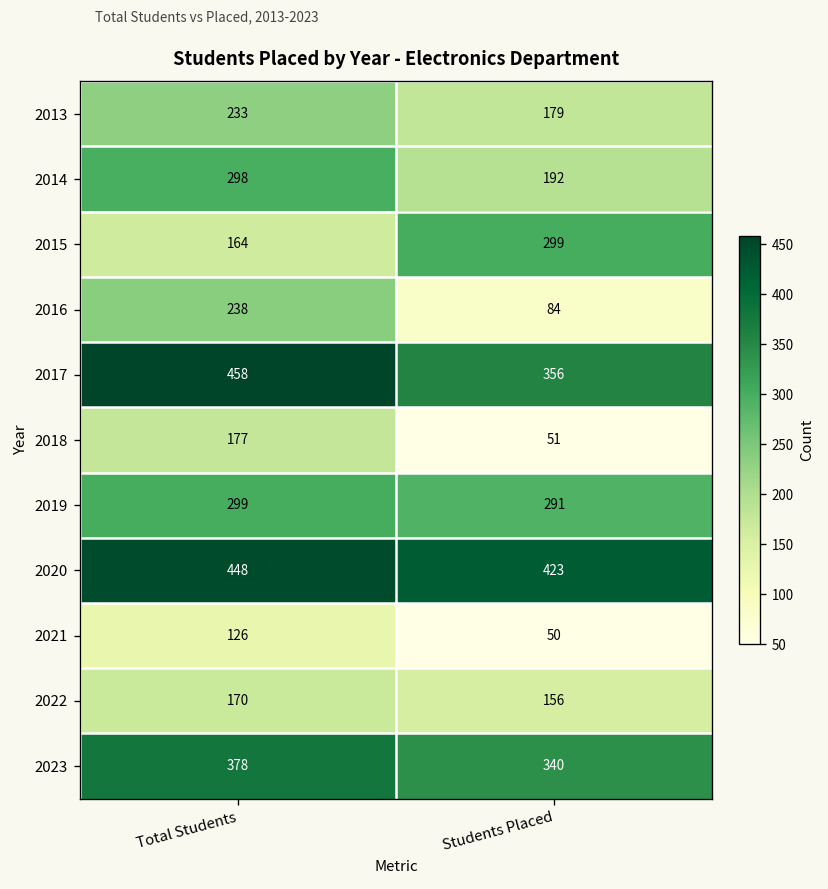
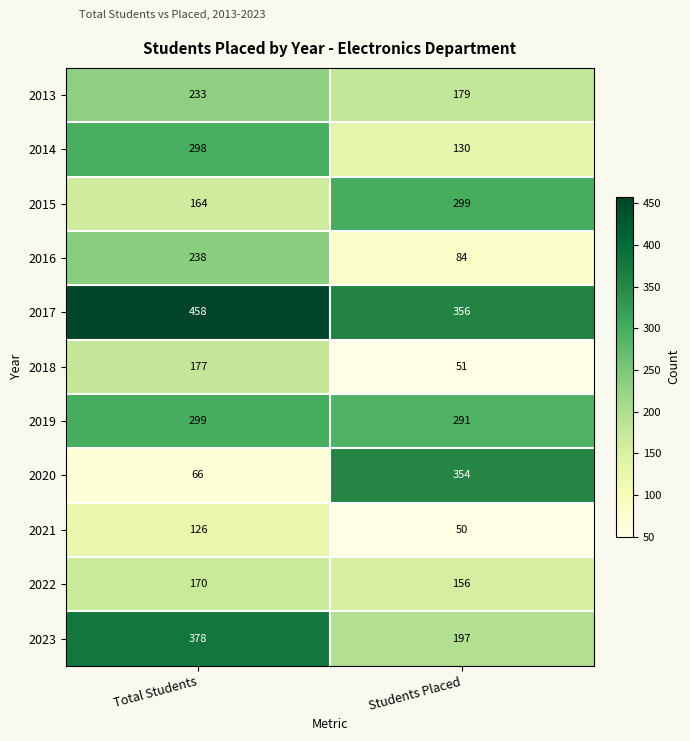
  {
    "2013": {
      "Total Students": 233,
      "Students Placed": 179
    },
    "2014": {
      "Total Students": 298,
-     "Students Placed": 192
+     "Students Placed": 130
    },
    "2015": {
      "Total Students": 164,
      "Students Placed": 299
    },
    "2016": {
      "Total Students": 238,
      "Students Placed": 84
    },
    "2017": {
      "Total Students": 458,
      "Students Placed": 356
    },
    "2018": {
      "Total Students": 177,
      "Students Placed": 51
    },
    "2019": {
      "Total Students": 299,
      "Students Placed": 291
    },
    "2020": {
-     "Total Students": 448,
-     "Students Placed": 423
+     "Total Students": 66,
+     "Students Placed": 354
    },
    "2021": {
      "Total Students": 126,
      "Students Placed": 50
    },
    "2022": {
      "Total Students": 170,
      "Students Placed": 156
    },
    "2023": {
      "Total Students": 378,
-     "Students Placed": 340
+     "Students Placed": 197
    }
  }
